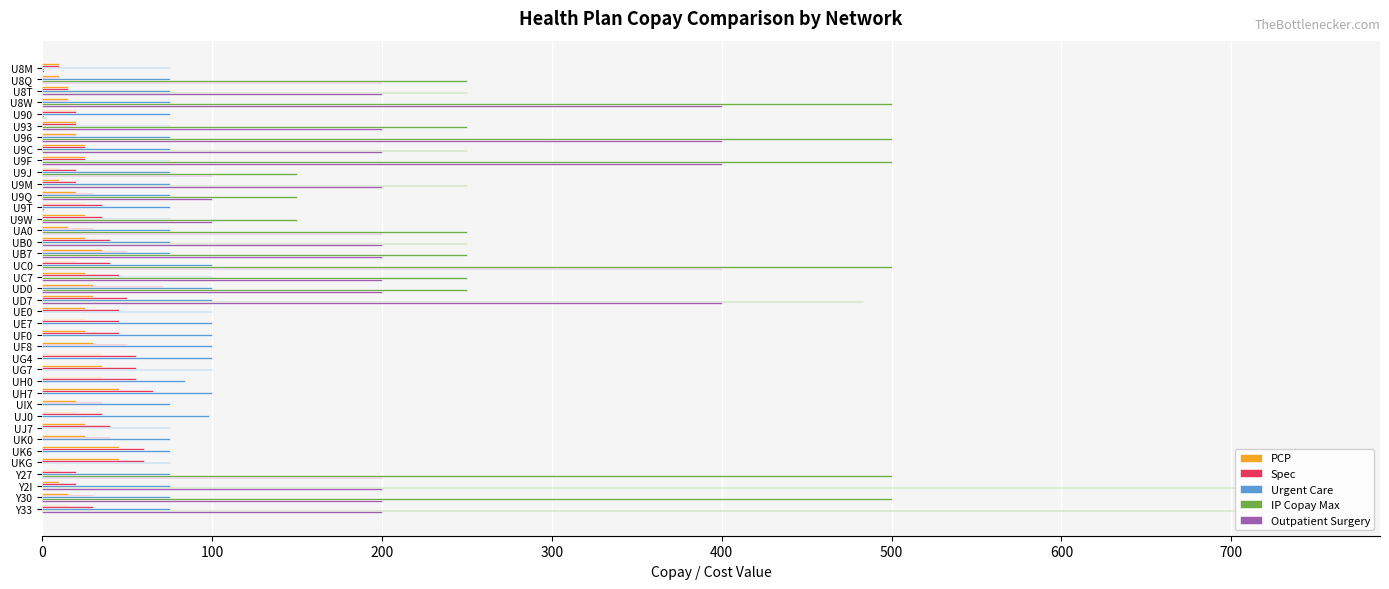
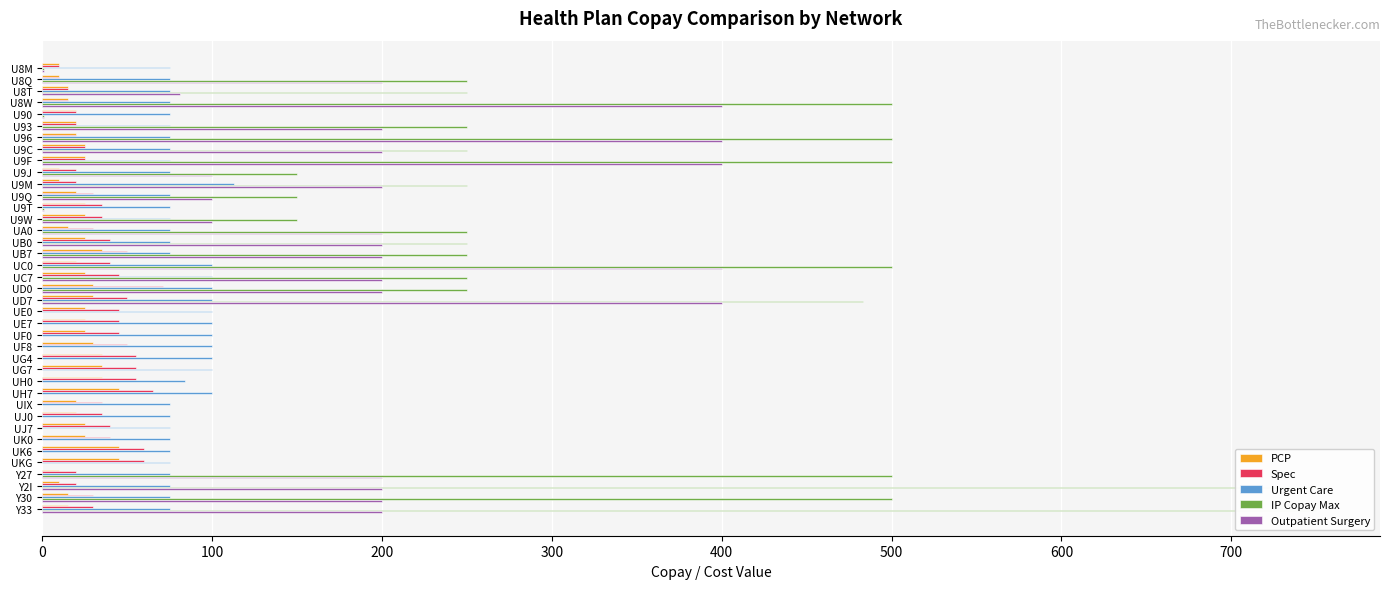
  {
    "PCP": {
      "U8M": 10,
      "U8Q": 10,
      "U8T": 15,
      "U8W": 15,
      "U90": 20,
      "U93": 20,
      "U96": 20,
      "U9C": 25,
      "U9F": 25,
      "U9J": 10,
      "U9M": 10,
      "U9Q": 20,
      "U9T": 25,
      "U9W": 25,
      "UA0": 15,
      "UB0": 25,
      "UB7": 35,
      "UC0": 20,
      "UC7": 25,
      "UD0": 30,
      "UD7": 30,
      "UE0": 25,
      "UE7": 25,
      "UF0": 25,
      "UF8": 30,
      "UG4": 35,
      "UG7": 35,
      "UH0": 35,
      "UH7": 45,
      "UIX": 20,
      "UJ0": 20,
      "UJ7": 25,
      "UK0": 25,
      "UK6": 45,
      "UKG": 45,
      "Y27": 10,
      "Y2I": 10,
      "Y30": 15,
      "Y33": 15
    },
    "Spec": {
      "U8M": 10,
      "U8Q": 10,
      "U8T": 15,
      "U8W": 15,
      "U90": 20,
      "U93": 20,
      "U96": 20,
      "U9C": 25,
      "U9F": 25,
      "U9J": 20,
      "U9M": 20,
      "U9Q": 30,
      "U9T": 35,
      "U9W": 35,
      "UA0": 30,
      "UB0": 40,
      "UB7": 50,
      "UC0": 40,
      "UC7": 45,
      "UD0": 71,
      "UD7": 50,
      "UE0": 45,
      "UE7": 45,
      "UF0": 45,
      "UF8": 50,
      "UG4": 55,
      "UG7": 55,
      "UH0": 55,
      "UH7": 65,
      "UIX": 35,
      "UJ0": 35,
      "UJ7": 40,
      "UK0": 40,
      "UK6": 60,
      "UKG": 60,
      "Y27": 20,
      "Y2I": 20,
      "Y30": 30,
      "Y33": 30
    },
    "Urgent Care": {
      "U8M": 75,
      "U8Q": 75,
      "U8T": 75,
      "U8W": 75,
      "U90": 75,
      "U93": 75,
      "U96": 75,
      "U9C": 75,
      "U9F": 75,
      "U9J": 75,
-     "U9M": 75,
+     "U9M": 113,
      "U9Q": 75,
      "U9T": 75,
      "U9W": 75,
      "UA0": 75,
      "UB0": 75,
      "UB7": 75,
      "UC0": 100,
      "UC7": 100,
      "UD0": 100,
      "UD7": 100,
      "UE0": 100,
      "UE7": 100,
      "UF0": 100,
      "UF8": 100,
      "UG4": 100,
      "UG7": 100,
      "UH0": 84,
      "UH7": 100,
      "UIX": 75,
-     "UJ0": 98,
+     "UJ0": 75,
      "UJ7": 75,
      "UK0": 75,
      "UK6": 75,
      "UKG": 75,
      "Y27": 75,
      "Y2I": 75,
      "Y30": 75,
      "Y33": 75
    },
    "IP Copay Max": {
      "U8Q": 250,
      "U8T": 250,
      "U8W": 500,
      "U93": 250,
      "U96": 500,
      "U9C": 250,
      "U9F": 500,
      "U9J": 150,
      "U9M": 250,
      "U9Q": 150,
      "U9W": 150,
      "UA0": 250,
      "UB0": 250,
      "UB7": 250,
      "UC0": 500,
      "UC7": 250,
      "UD0": 250,
      "UD7": 483,
      "UE0": 0,
      "UE7": 0,
      "UF0": 0,
      "UF8": 0,
      "UG4": 0,
      "UG7": 0,
      "UH0": 0,
      "UH7": 0,
      "UIX": 0,
      "UJ0": 0,
      "UJ7": 0,
      "UK0": 0,
      "UK6": 0,
      "UKG": 0,
      "Y27": 500,
      "Y30": 500
    },
    "Outpatient Surgery": {
      "U8Q": 200,
-     "U8T": 200,
+     "U8T": 81,
      "U8W": 400,
      "U93": 200,
      "U96": 400,
      "U9C": 200,
      "U9F": 400,
      "U9J": 100,
      "U9M": 200,
      "U9Q": 100,
      "U9W": 100,
      "UA0": 200,
      "UB0": 200,
      "UB7": 200,
      "UC0": 400,
      "UC7": 200,
      "UD0": 200,
      "UD7": 400,
      "UE0": 0,
      "UE7": 0,
      "UF0": 0,
      "UF8": 0,
      "UG4": 0,
      "UG7": 0,
      "UH0": 0,
      "UH7": 0,
      "UIX": 0,
      "UJ0": 0,
      "UJ7": 0,
      "UK0": 0,
      "UK6": 0,
      "UKG": 0,
      "Y27": 200,
      "Y2I": 200,
      "Y30": 200,
      "Y33": 200
    }
  }
